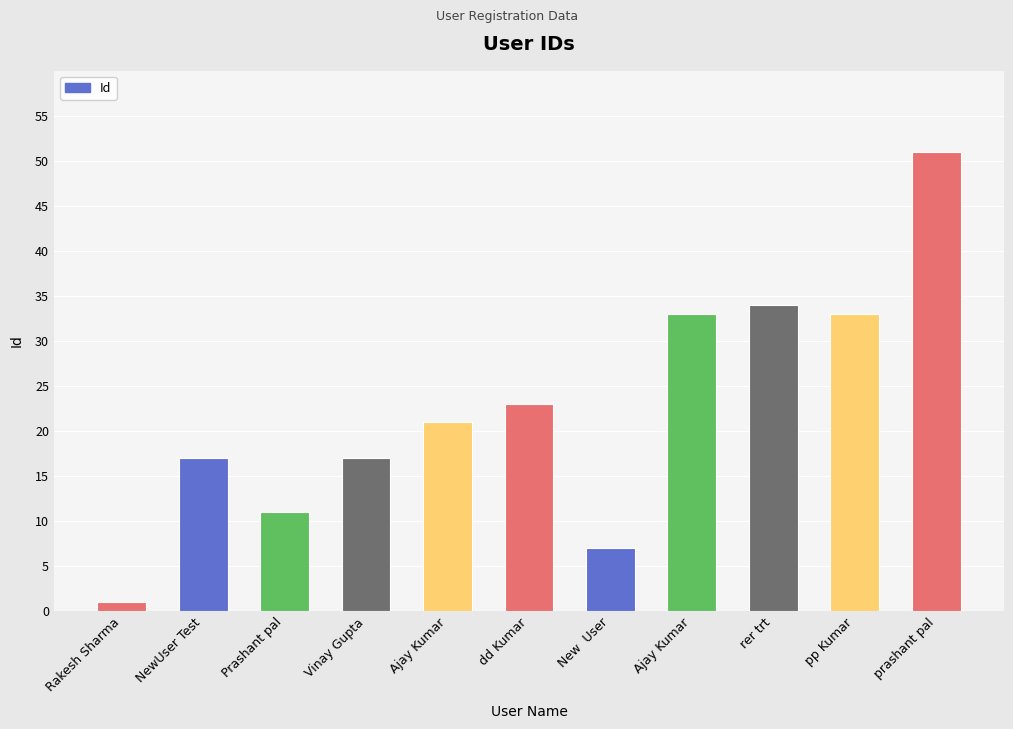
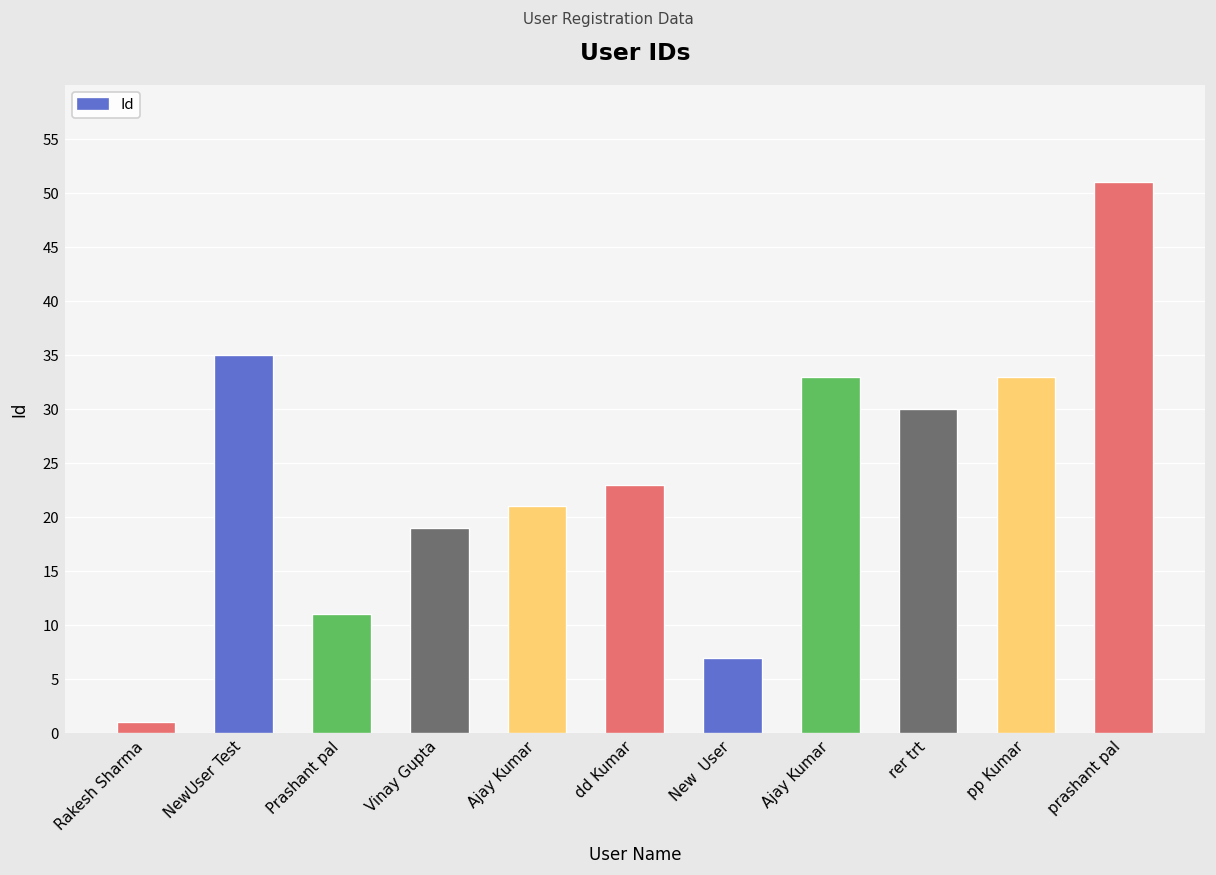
  {
    "Rakesh Sharma": 1,
-   "NewUser Test": 17,
+   "NewUser Test": 35,
    "Prashant pal": 11,
-   "Vinay Gupta": 17,
+   "Vinay Gupta": 19,
    "dd Kumar": 23,
    "New User": 7,
-   "rer trt": 34,
+   "rer trt": 30,
    "pp Kumar": 33,
    "prashant pal": 51
  }
